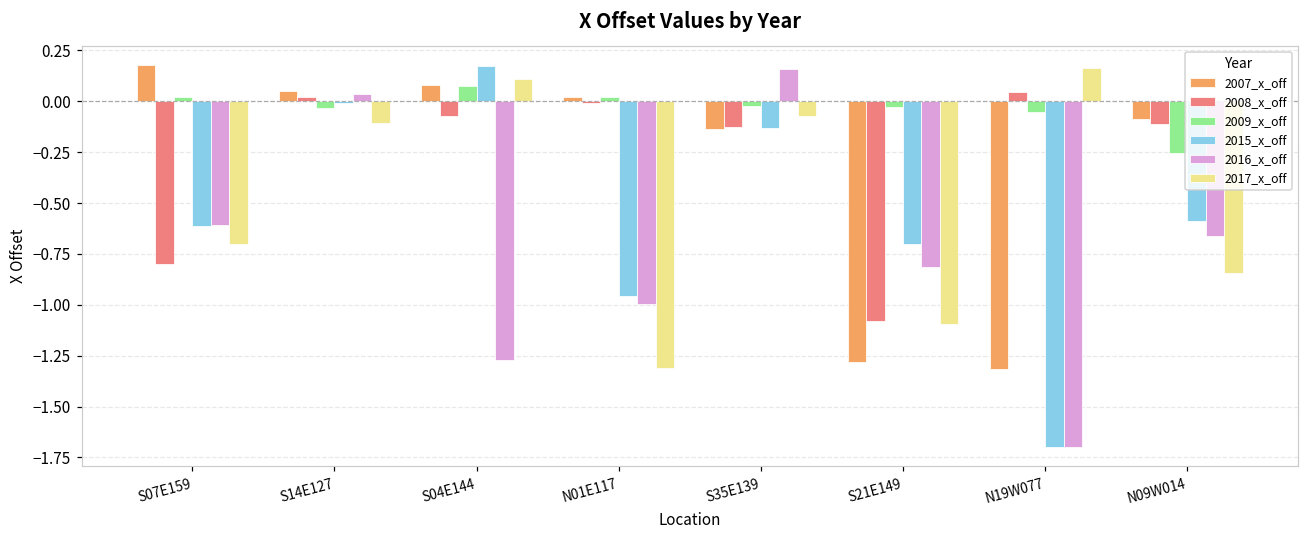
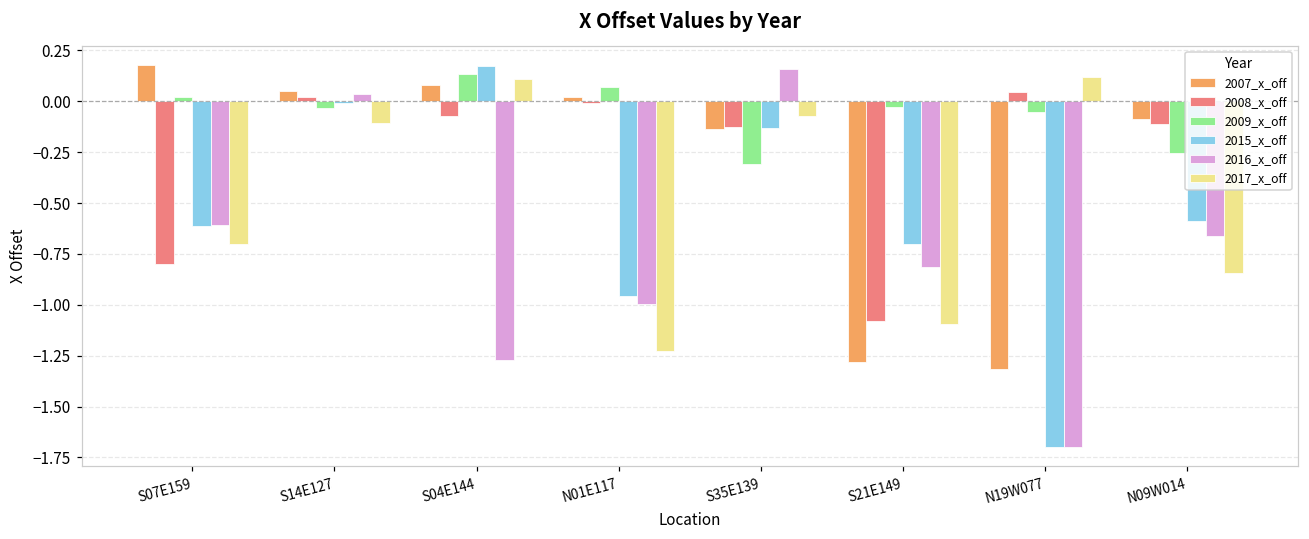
  {
    "2009_x_off": {
      "S07E159": 0.02,
      "S14E127": -0.04,
-     "S04E144": 0.07,
-     "N01E117": 0.02,
-     "S35E139": -0.02,
+     "S04E144": 0.14,
+     "N01E117": 0.07,
+     "S35E139": -0.31,
      "S21E149": -0.03,
      "N19W077": -0.05,
      "N09W014": -0.25
    },
    "2015_x_off": {
      "S07E159": -0.61,
      "S04E144": 0.17,
      "N01E117": -0.96,
      "S35E139": -0.13,
      "S21E149": -0.70,
      "N19W077": -1.70,
      "N09W014": -0.59
    },
    "2016_x_off": {
      "S07E159": -0.61,
      "S14E127": 0.04,
      "S04E144": -1.27,
      "N01E117": -1.00,
      "S35E139": 0.16,
      "S21E149": -0.82,
      "N19W077": -1.70,
      "N09W014": -0.66
    },
    "2017_x_off": {
      "S07E159": -0.70,
      "S14E127": -0.11,
      "S04E144": 0.11,
-     "N01E117": -1.31,
+     "N01E117": -1.23,
      "S35E139": -0.07,
      "S21E149": -1.09,
-     "N19W077": 0.17,
+     "N19W077": 0.12,
      "N09W014": -0.84
    }
  }
